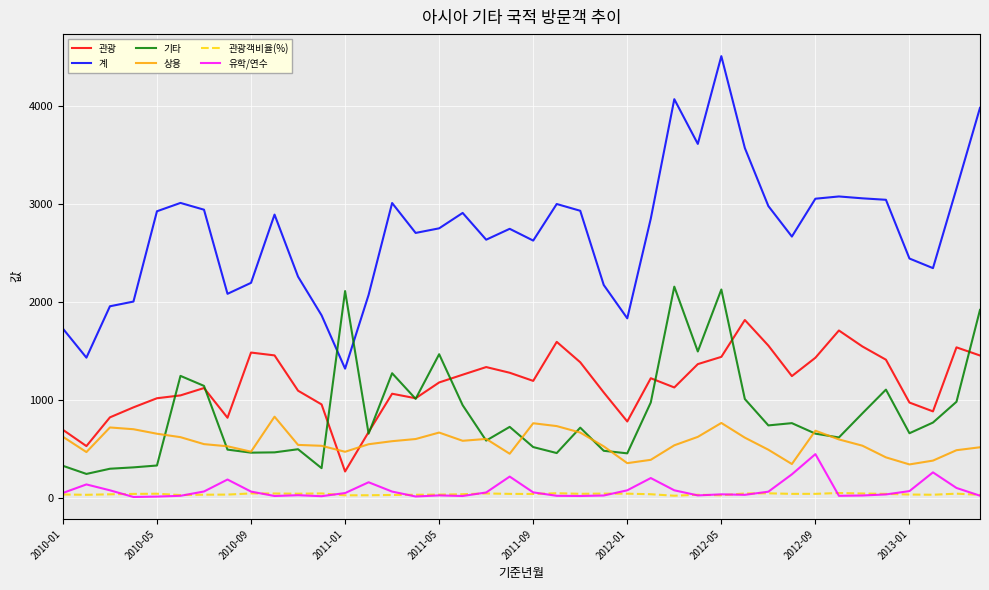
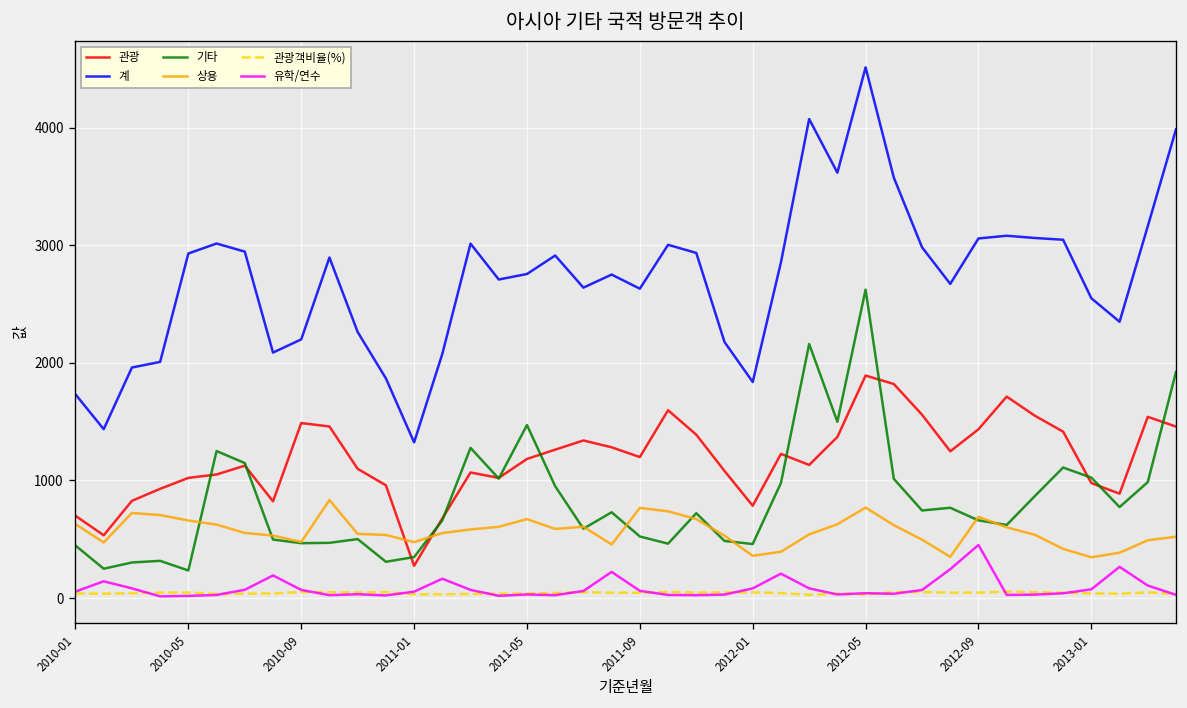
  {
    "관광": {
      "2010-01": 700,
      "2010-05": 1000,
      "2010-09": 1500,
      "2011-01": 300,
      "2011-05": 1200,
      "2011-09": 1200,
      "2012-01": 800,
-     "2012-05": 1400,
+     "2012-05": 1900,
      "2012-09": 1400,
      "2013-01": 1000
    },
    "계": {
      "2010-01": 1700,
      "2010-05": 2900,
      "2010-09": 2200,
      "2011-01": 1300,
      "2011-05": 2800,
      "2011-09": 2600,
      "2012-01": 1800,
      "2012-05": 4500,
      "2012-09": 3100,
-     "2013-01": 2400
+     "2013-01": 2500
    },
    "기타": {
-     "2010-01": 300,
-     "2010-05": 300,
-     "2011-01": 2100,
+     "2010-01": 400,
+     "2010-05": 200,
+     "2011-01": 300,
      "2011-05": 1500,
      "2011-09": 500,
      "2012-01": 500,
-     "2012-05": 2100,
+     "2012-05": 2600,
      "2012-09": 700,
-     "2013-01": 700
+     "2013-01": 1000
    },
    "유학/연수": {
      "2010-05": 0,
      "2012-01": 100,
      "2012-09": 500,
      "2013-01": 100
    }
  }
